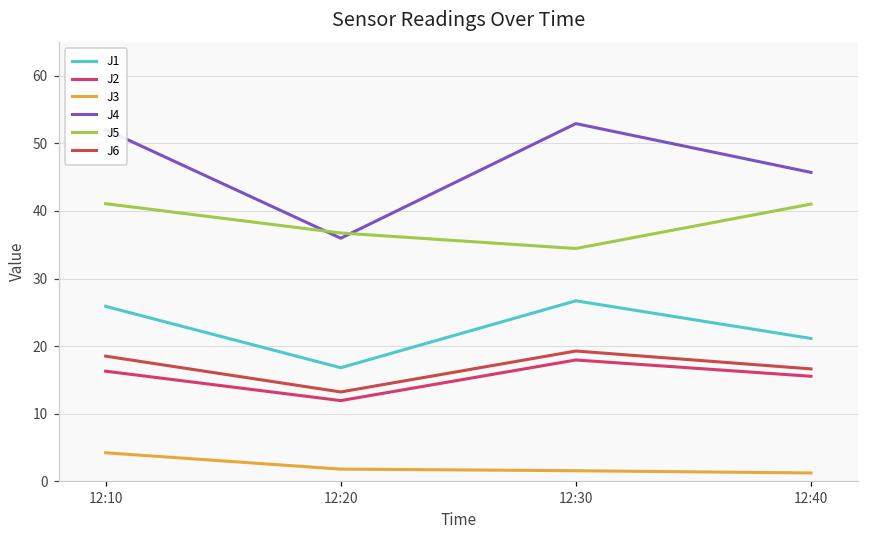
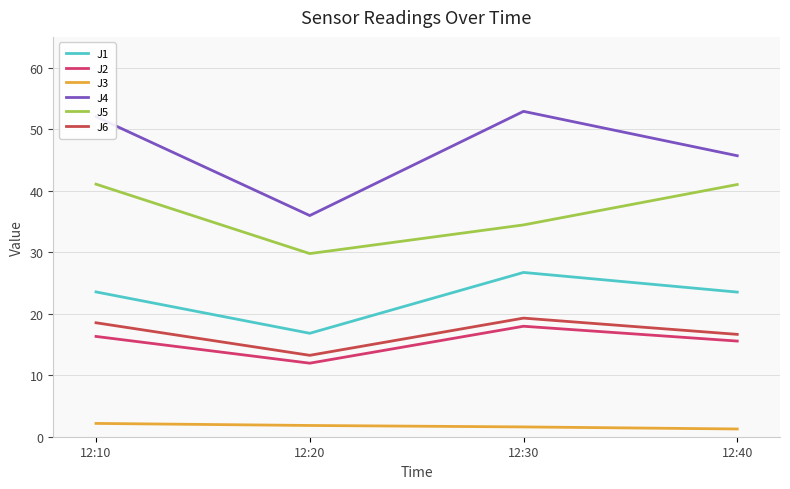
  {
    "J1": {
-     "12:10": 26,
+     "12:10": 24,
      "12:20": 17,
      "12:30": 27,
-     "12:40": 21
+     "12:40": 24
    },
    "J3": {
-     "12:10": 4,
+     "12:10": 2,
      "12:20": 2,
      "12:30": 2,
      "12:40": 1
    },
    "J4": {
      "12:20": 36,
      "12:30": 53,
      "12:40": 46
    },
    "J5": {
      "12:10": 41,
-     "12:20": 37,
+     "12:20": 30,
      "12:30": 34,
      "12:40": 41
    }
  }
